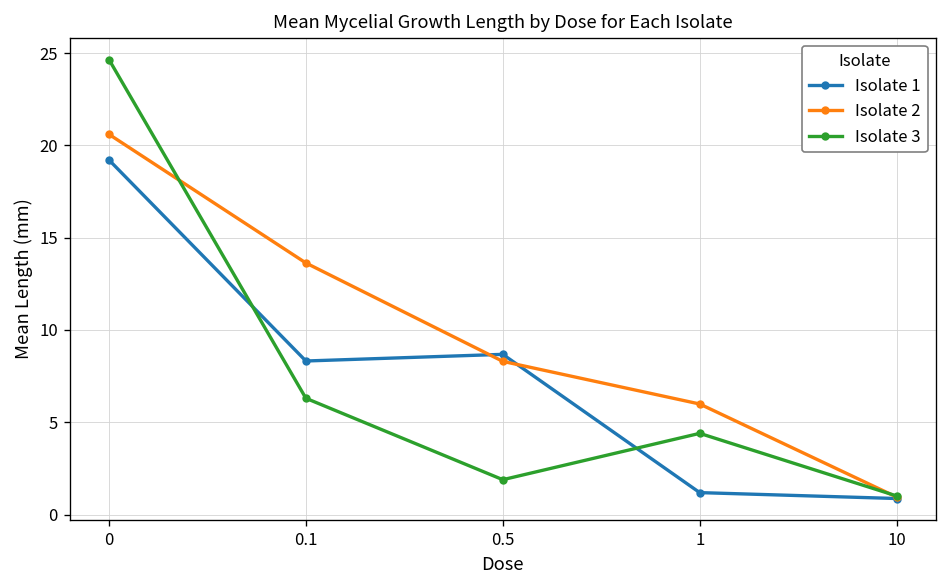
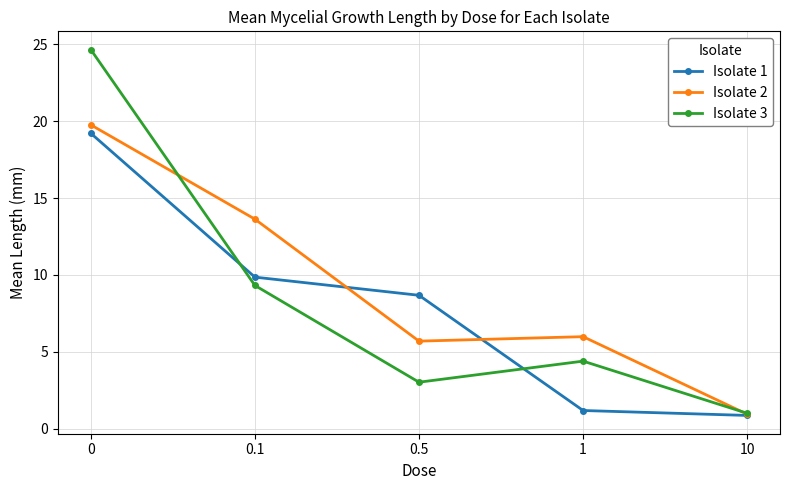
  {
    "Isolate 1": {
      "0": 19.2,
-     "0.1": 8.3,
+     "0.1": 9.9,
      "0.5": 8.7,
      "1": 1.2
    },
    "Isolate 2": {
-     "0": 20.6,
+     "0": 19.8,
      "0.1": 13.6,
-     "0.5": 8.3,
+     "0.5": 5.7,
      "1": 6.0
    },
    "Isolate 3": {
      "0": 24.7,
-     "0.1": 6.3,
-     "0.5": 1.9,
+     "0.1": 9.3,
+     "0.5": 3.0,
      "1": 4.4
    }
  }
